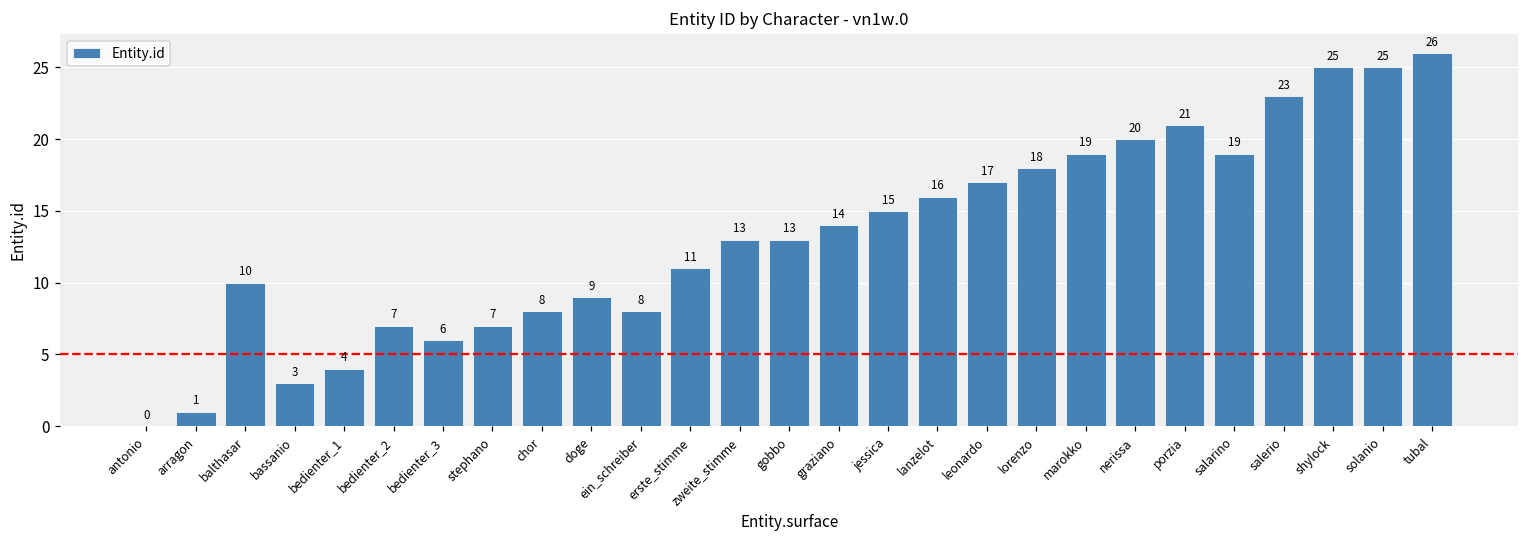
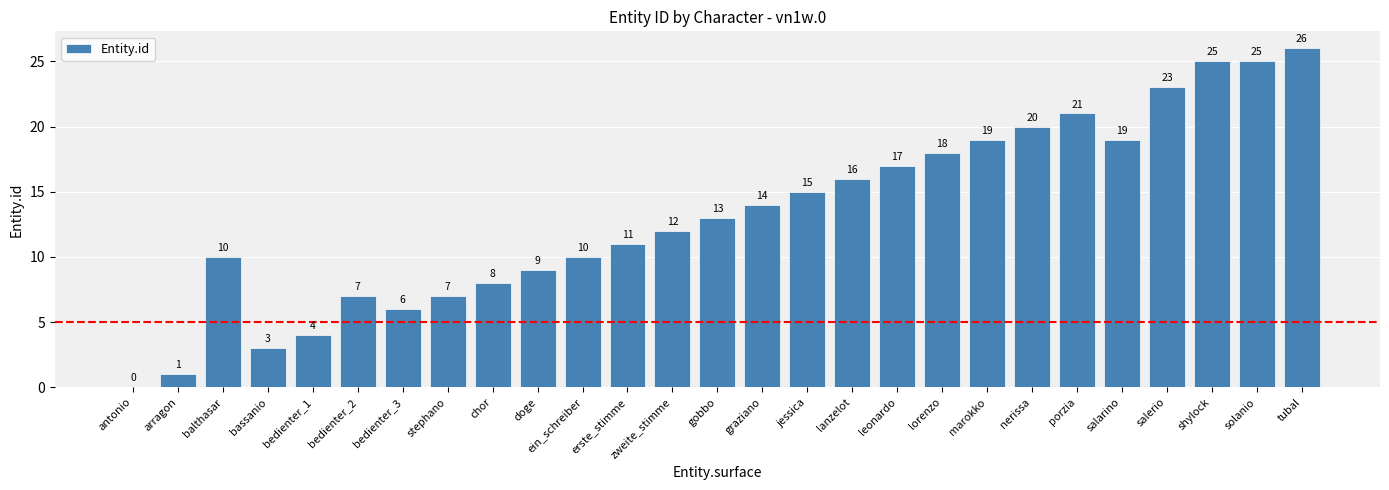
  {
    "antonio": 0,
    "arragon": 1,
    "balthasar": 10,
    "bassanio": 3,
    "bedienter_1": 4,
    "bedienter_2": 7,
    "bedienter_3": 6,
    "stephano": 7,
    "chor": 8,
    "doge": 9,
-   "ein_schreiber": 8,
+   "ein_schreiber": 10,
    "erste_stimme": 11,
-   "zweite_stimme": 13,
+   "zweite_stimme": 12,
    "gobbo": 13,
    "graziano": 14,
    "jessica": 15,
    "lanzelot": 16,
    "leonardo": 17,
    "lorenzo": 18,
    "marokko": 19,
    "nerissa": 20,
    "porzia": 21,
    "salarino": 19,
    "salerio": 23,
    "shylock": 25,
    "solanio": 25,
    "tubal": 26
  }
